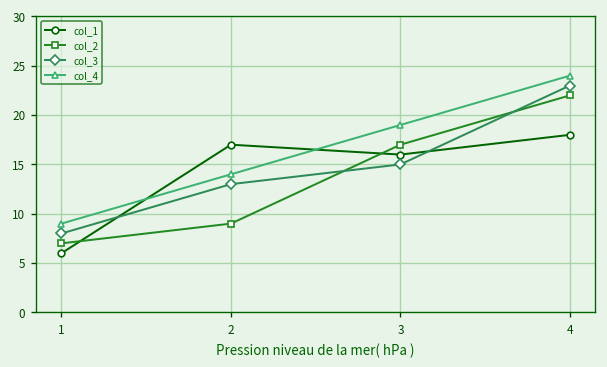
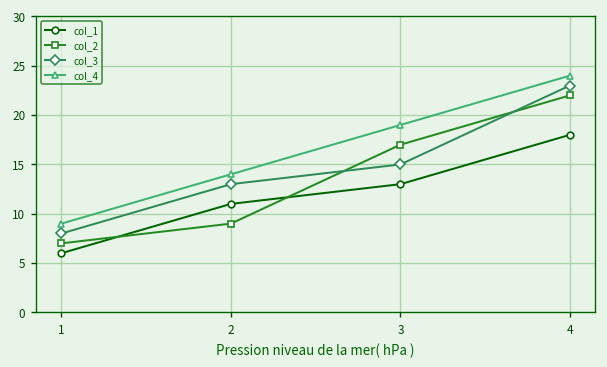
  {
    "col_1": {
      "1": 6,
-     "2": 17,
-     "3": 16,
+     "2": 11,
+     "3": 13,
      "4": 18
    }
  }
